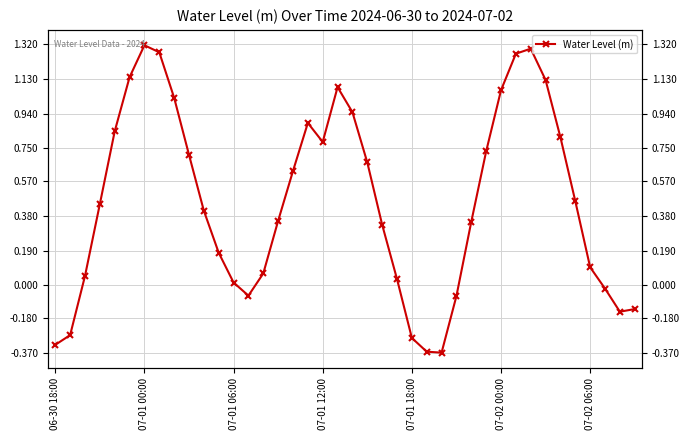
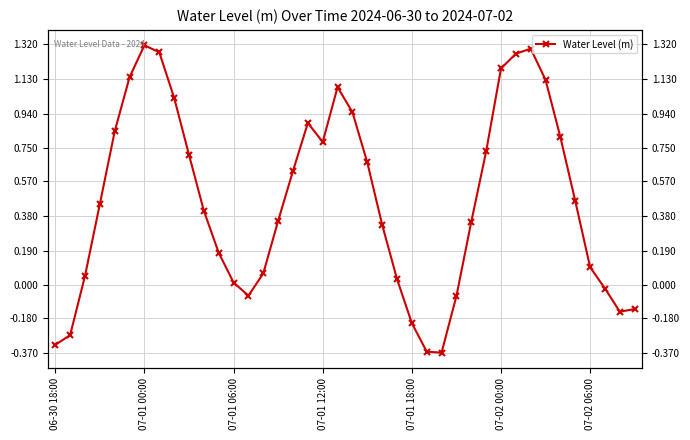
  {
    "06-30 18:00": -0.33,
    "07-01 06:00": 0.01,
    "07-01 12:00": 0.79,
-   "07-01 18:00": -0.29,
-   "07-02 00:00": 1.07,
+   "07-01 18:00": -0.21,
+   "07-02 00:00": 1.19,
    "07-02 06:00": 0.10
  }
